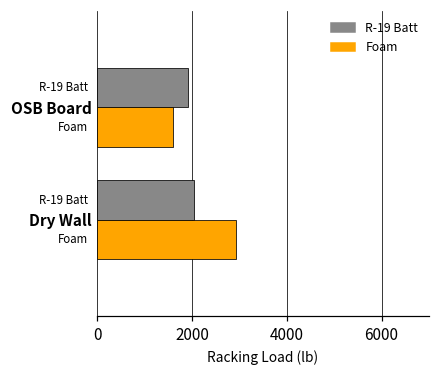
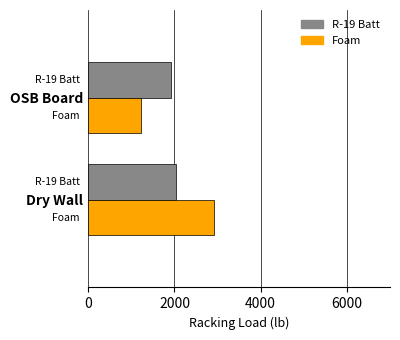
  {
    "R-19 Batt": {
      "OSB Board": 1900,
      "Dry Wall": 2000
    },
    "Foam": {
-     "OSB Board": 1600,
+     "OSB Board": 1200,
      "Dry Wall": 2900
    }
  }
